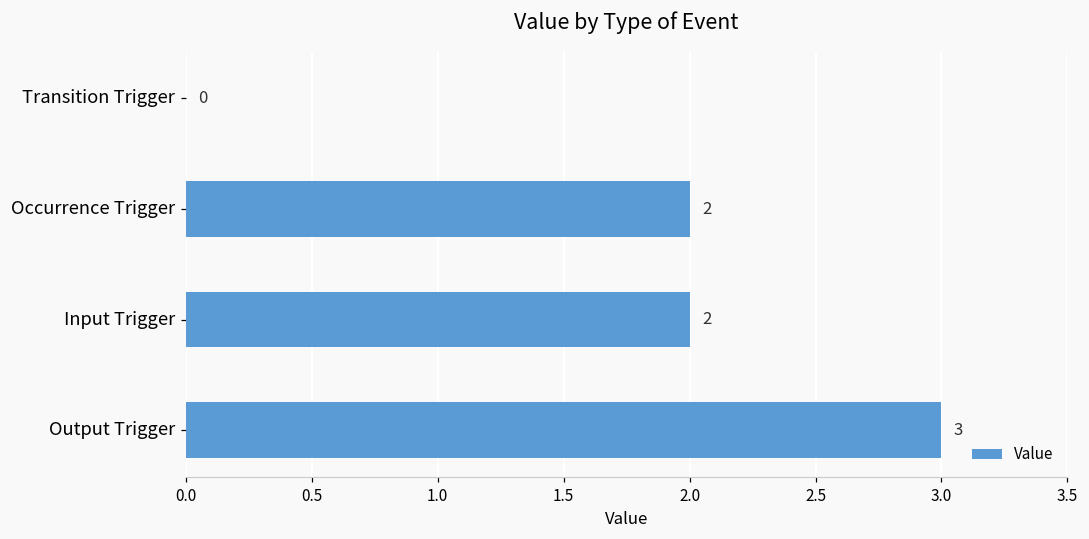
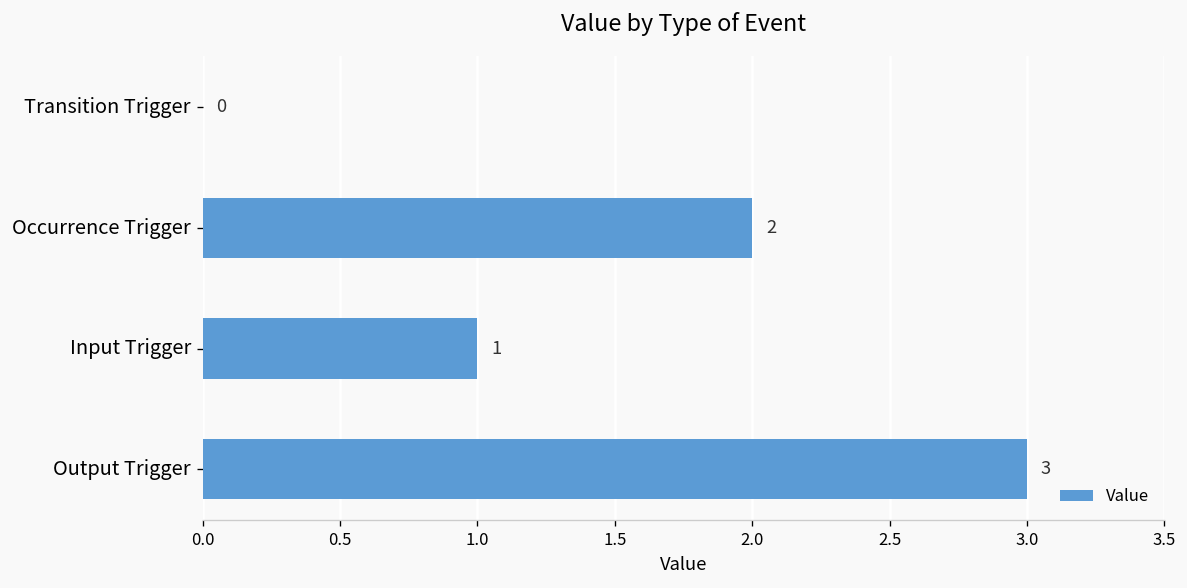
  {
    "Transition Trigger": 0,
    "Occurrence Trigger": 2,
-   "Input Trigger": 2,
+   "Input Trigger": 1,
    "Output Trigger": 3
  }
